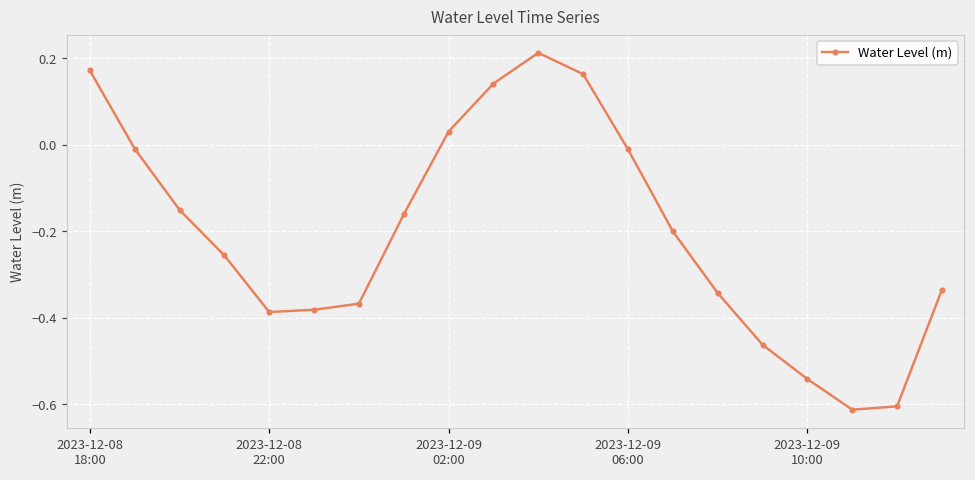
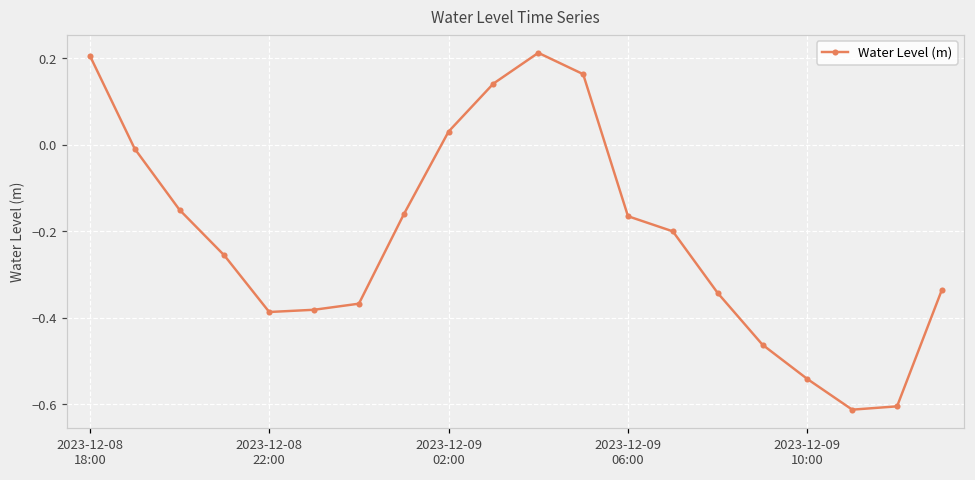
  {
-   "2023-12-08 18:00": 0.17,
+   "2023-12-08 18:00": 0.21,
    "2023-12-08 22:00": -0.39,
    "2023-12-09 02:00": 0.03,
-   "2023-12-09 06:00": -0.01,
+   "2023-12-09 06:00": -0.17,
    "2023-12-09 10:00": -0.54
  }
